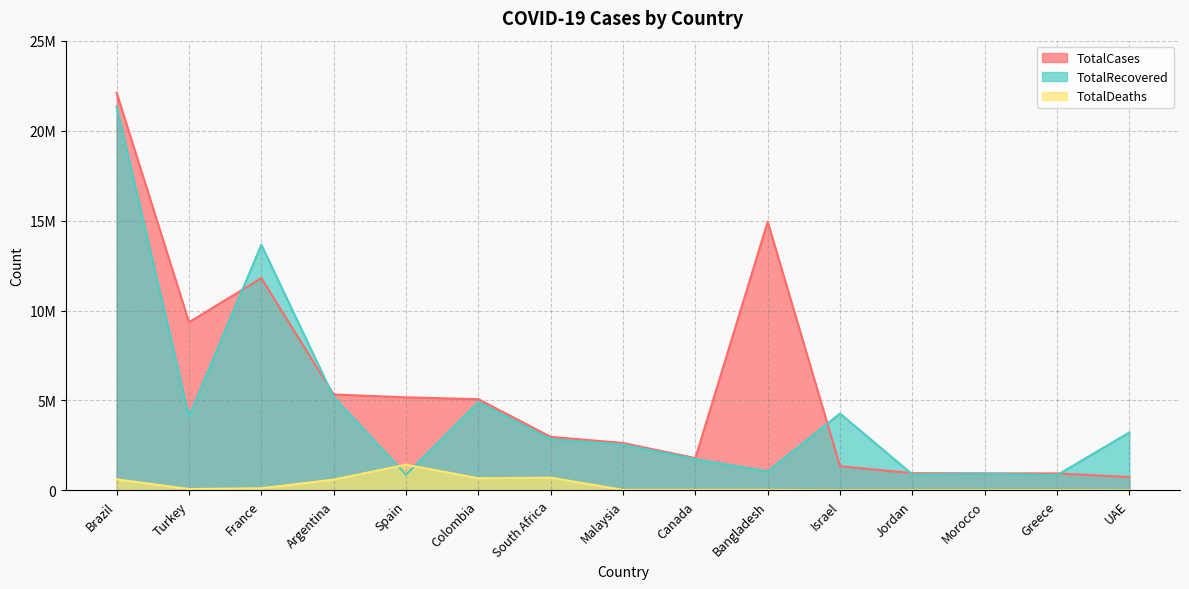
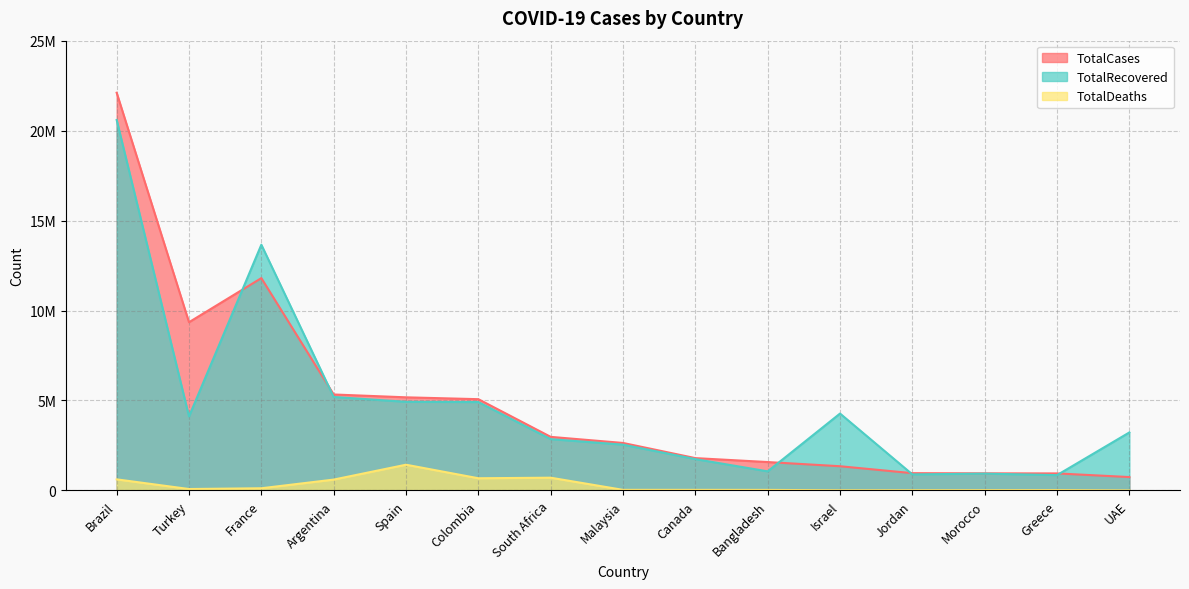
  {
    "TotalCases": {
      "Brazil": 22100000,
      "Turkey": 9300000,
      "France": 11800000,
      "Spain": 5200000,
      "Colombia": 5100000,
-     "Bangladesh": 14900000,
+     "Bangladesh": 1600000,
      "Israel": 1300000,
      "UAE": 700000
    },
    "TotalRecovered": {
-     "Brazil": 21300000,
+     "Brazil": 20600000,
      "Turkey": 4100000,
      "France": 13700000,
-     "Spain": 900000,
+     "Spain": 4900000,
      "Colombia": 4900000,
      "Bangladesh": 1100000,
      "Israel": 4300000,
      "UAE": 3200000
    },
    "TotalDeaths": {
      "Brazil": 600000,
      "Turkey": 100000,
      "France": 100000,
      "Argentina": 600000,
      "Spain": 1400000,
      "Colombia": 700000,
      "South Africa": 700000,
      "Malaysia": 0,
      "Canada": 0,
      "Bangladesh": 0,
      "Israel": 0,
      "Jordan": 0,
      "Morocco": 0,
      "Greece": 0,
      "UAE": 0
    }
  }
